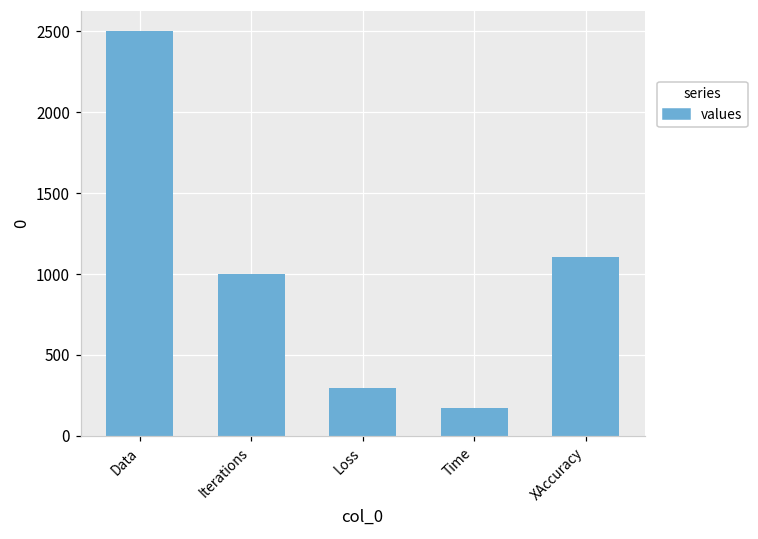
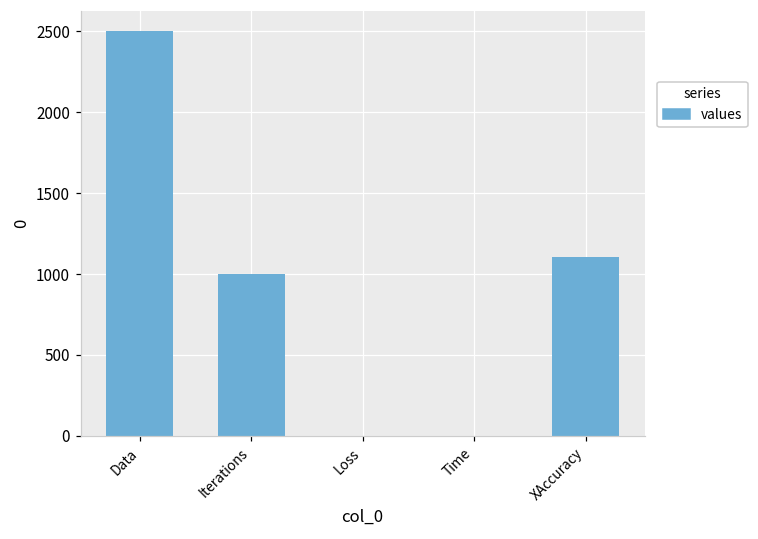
  {
    "Data": 2500,
    "Iterations": 1000,
-   "Loss": 290,
-   "Time": 170,
+   "Loss": 0,
+   "Time": 0,
    "XAccuracy": 1100
  }
